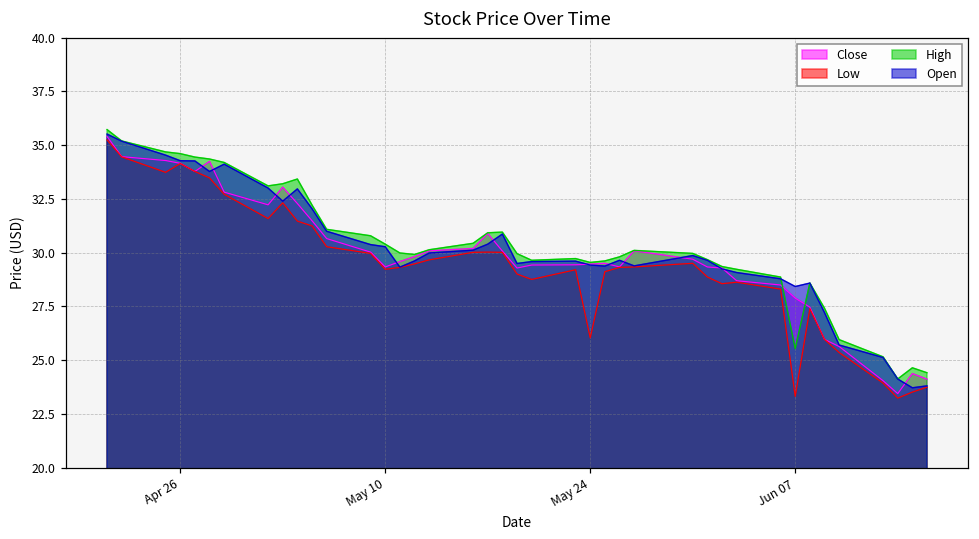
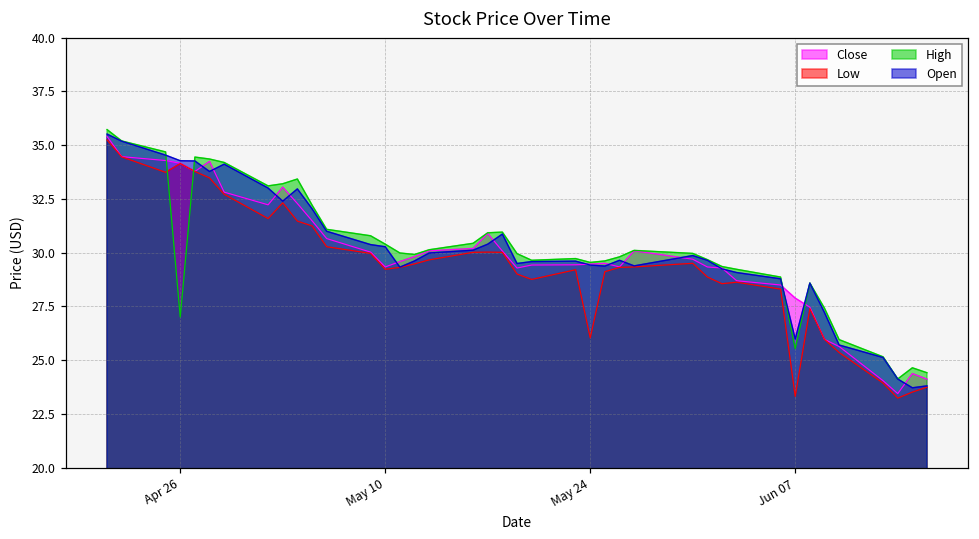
  {
    "Close": {
      "Jun 07": 27.9
    },
    "Low": {
      "May 24": 26.0,
      "Jun 07": 23.3
    },
    "High": {
-     "Apr 26": 34.6,
+     "Apr 26": 27.0,
      "Jun 07": 25.5
    },
    "Open": {
-     "Jun 07": 28.4
+     "Jun 07": 26.0
    }
  }
